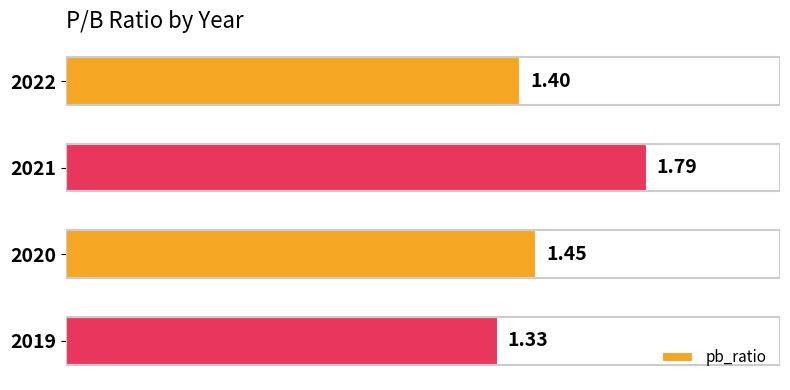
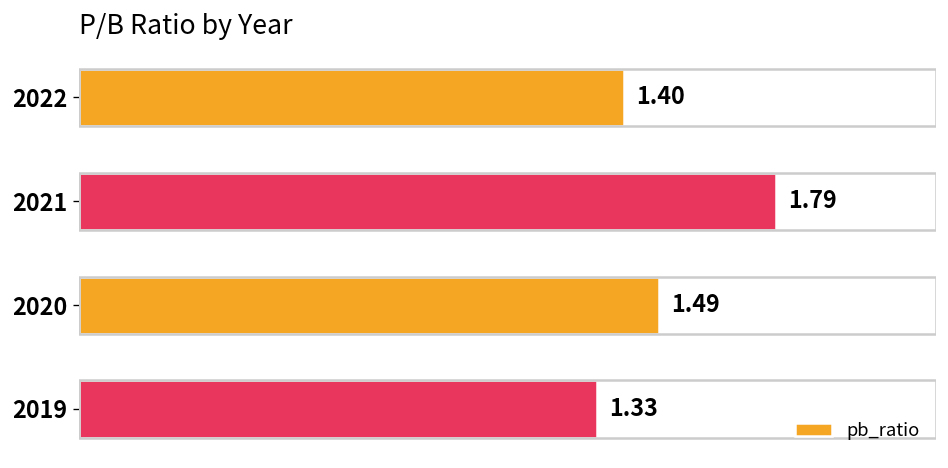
  {
    "2022": 1.40,
    "2021": 1.79,
-   "2020": 1.45,
+   "2020": 1.49,
    "2019": 1.33
  }
